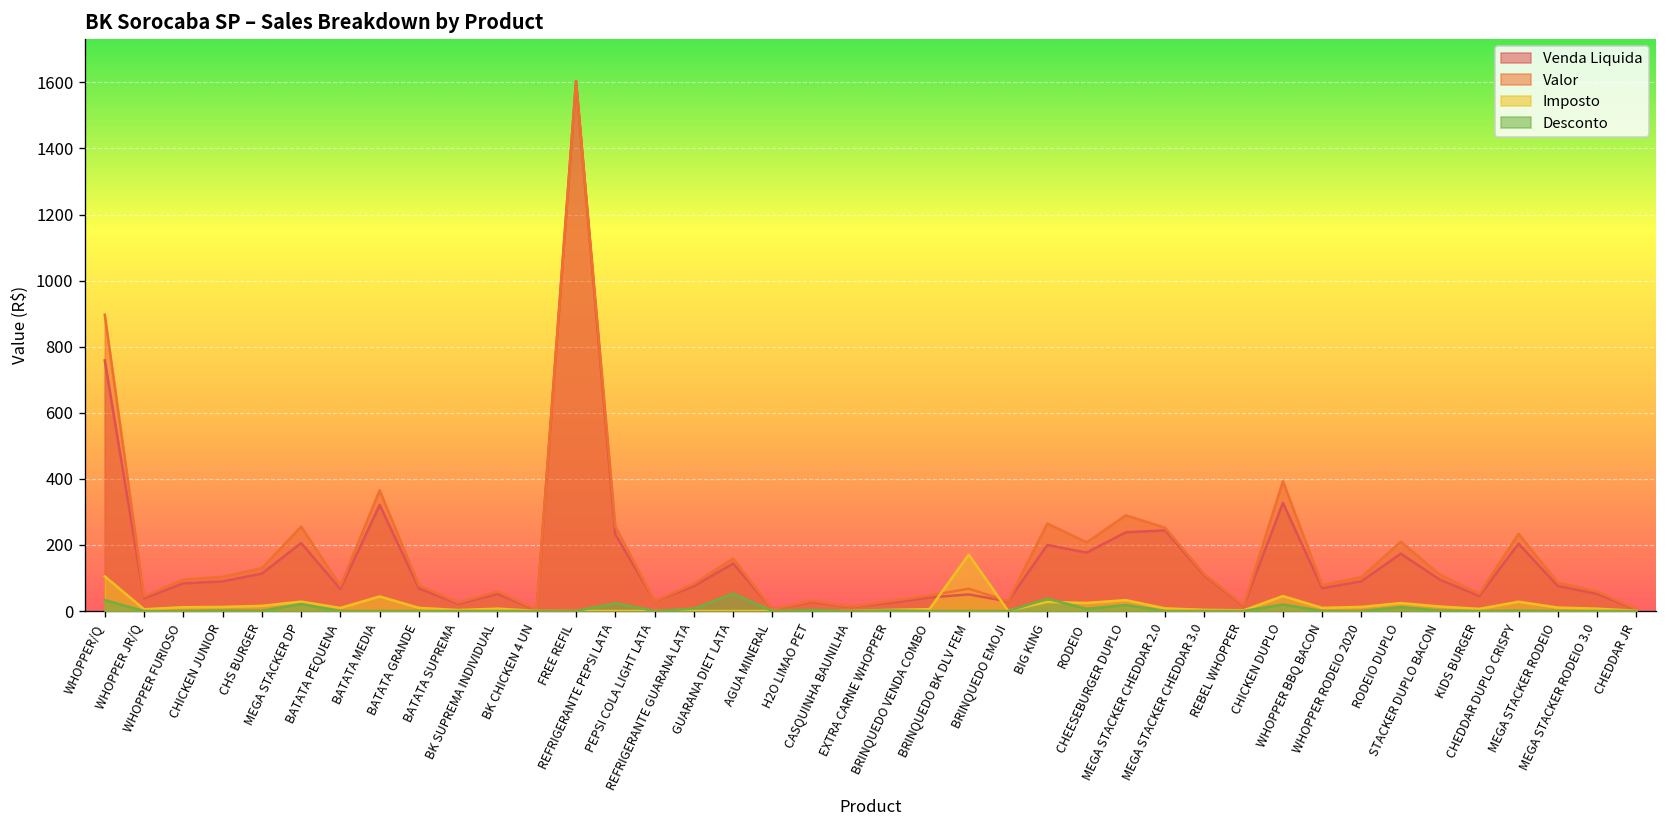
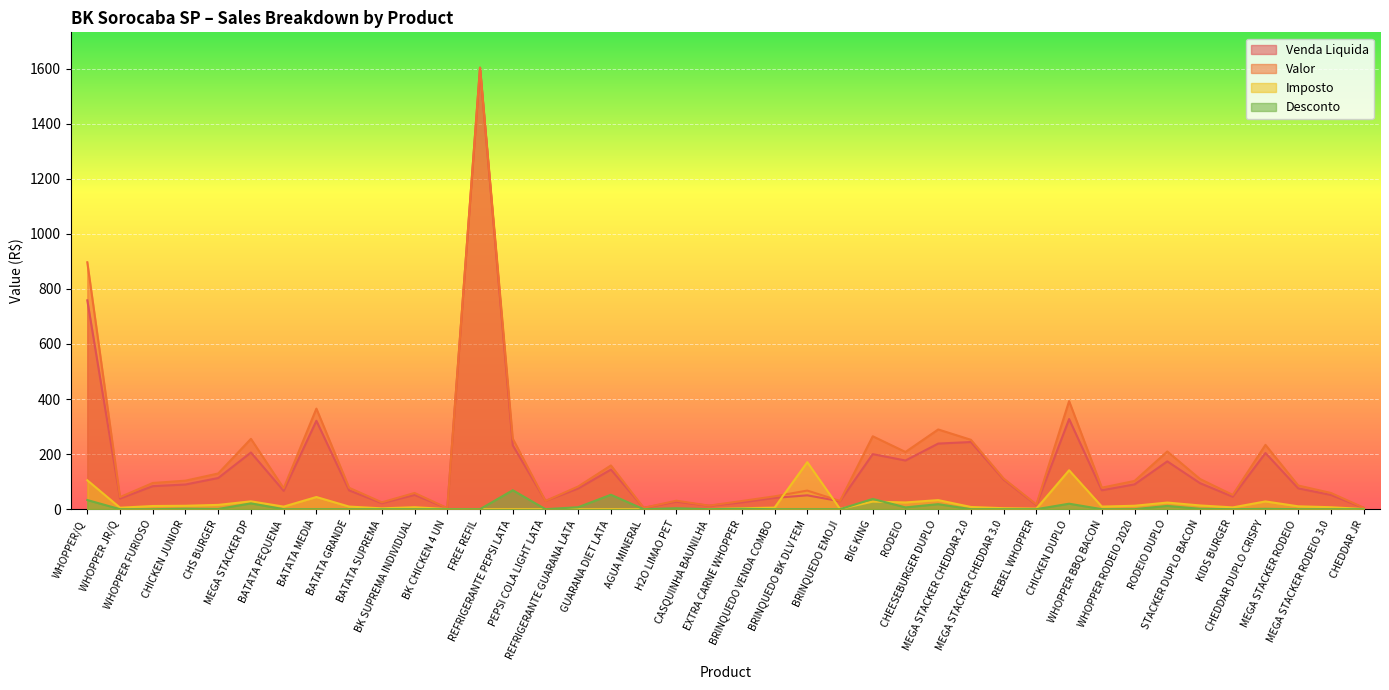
  {
    "Imposto": {
      "WHOPPER/Q": 110,
      "WHOPPER FURIOSO": 10,
      "CHICKEN JUNIOR": 10,
      "CHS BURGER": 20,
      "BATATA PEQUENA": 10,
      "BATATA MEDIA": 40,
      "BATATA GRANDE": 10,
      "REFRIGERANTE PEPSI LATA": 0,
      "GUARANA DIET LATA": 0,
      "BRINQUEDO BK DLV FEM": 170,
      "BIG KING": 30,
      "RODEIO": 20,
      "CHEESEBURGER DUPLO": 30,
-     "CHICKEN DUPLO": 50,
+     "CHICKEN DUPLO": 140,
      "WHOPPER BBQ BACON": 10,
      "WHOPPER RODEIO 2020": 10,
      "RODEIO DUPLO": 20,
      "STACKER DUPLO BACON": 10,
      "CHEDDAR DUPLO CRISPY": 30,
      "MEGA STACKER RODEIO": 10
    },
    "Desconto": {
      "WHOPPER/Q": 30,
      "WHOPPER FURIOSO": 0,
      "CHICKEN JUNIOR": 0,
      "CHS BURGER": 0,
      "BATATA PEQUENA": 0,
      "BATATA MEDIA": 0,
      "BATATA GRANDE": 0,
-     "REFRIGERANTE PEPSI LATA": 20,
+     "REFRIGERANTE PEPSI LATA": 70,
      "GUARANA DIET LATA": 50,
      "BRINQUEDO BK DLV FEM": 0,
      "BIG KING": 40,
      "RODEIO": 10,
      "CHEESEBURGER DUPLO": 20,
      "CHICKEN DUPLO": 20,
      "WHOPPER BBQ BACON": 0,
      "WHOPPER RODEIO 2020": 0,
      "RODEIO DUPLO": 10,
      "STACKER DUPLO BACON": 0,
      "CHEDDAR DUPLO CRISPY": 0,
      "MEGA STACKER RODEIO": 0
    }
  }
